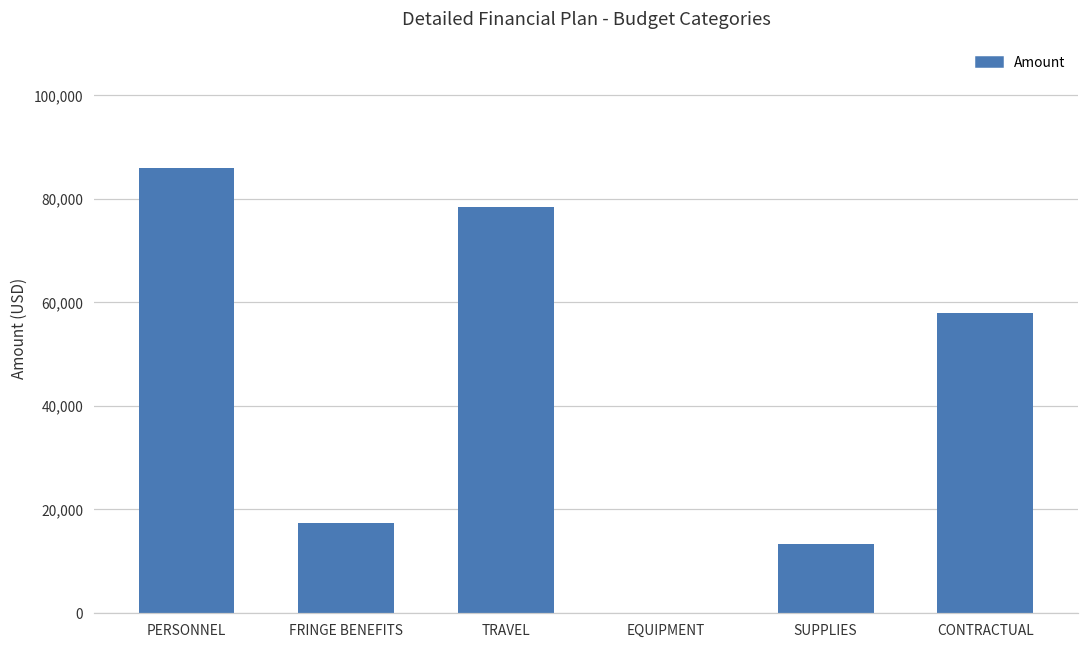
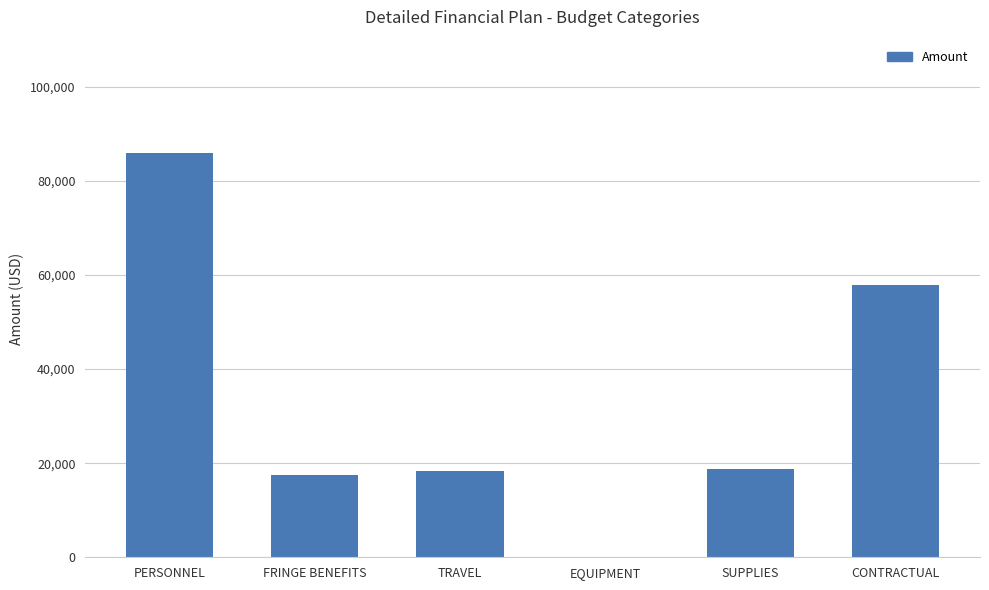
  {
    "PERSONNEL": "86,000",
    "FRINGE BENEFITS": "17,000",
-   "TRAVEL": "78,000",
+   "TRAVEL": "18,000",
    "EQUIPMENT": "0",
-   "SUPPLIES": "13,000",
+   "SUPPLIES": "19,000",
    "CONTRACTUAL": "58,000"
  }
